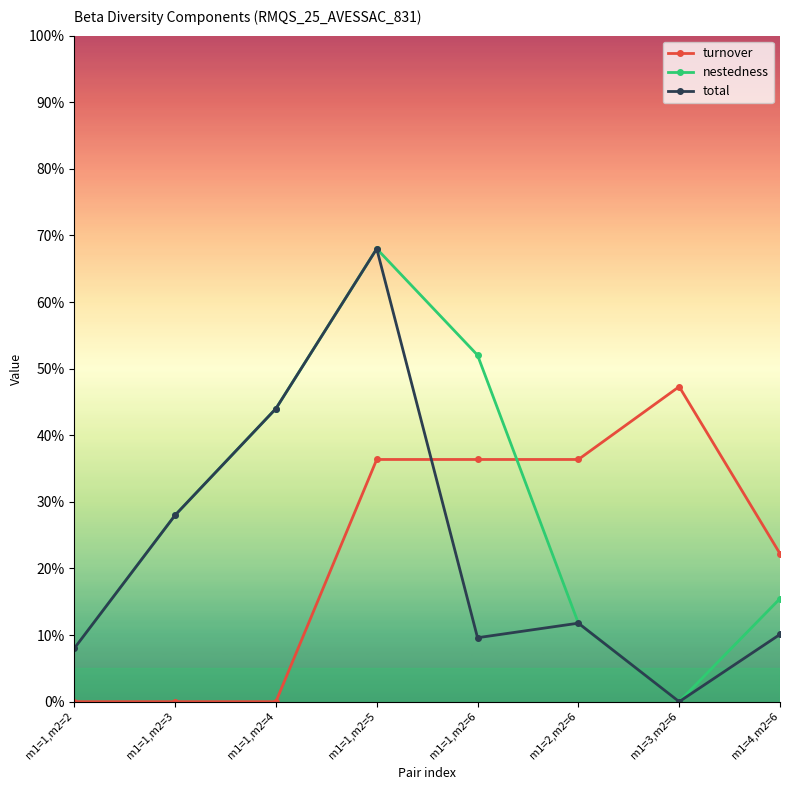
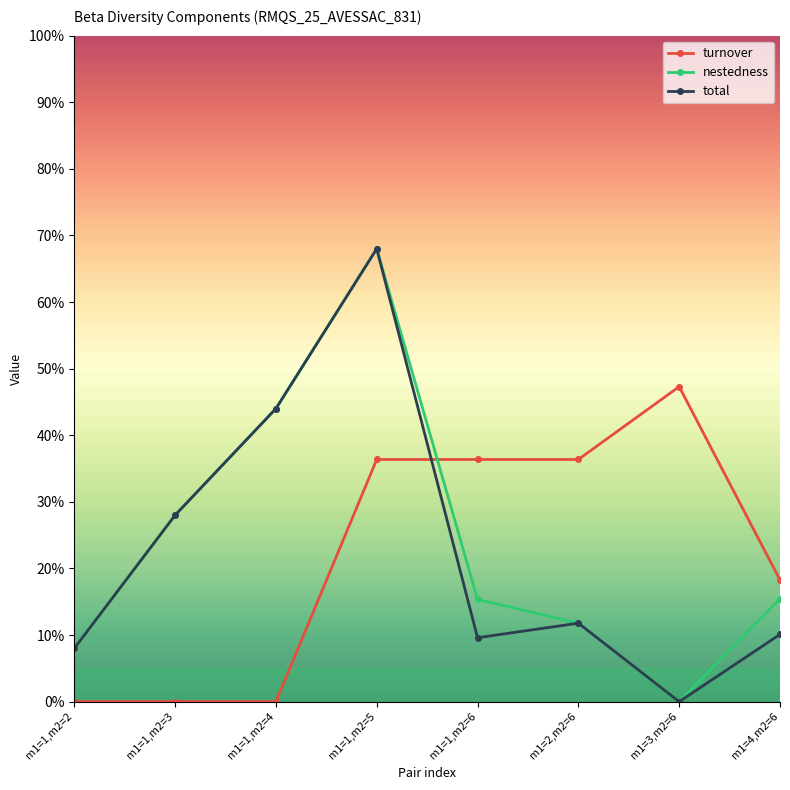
  {
    "turnover": {
      "m1=1,m2=2": "0%",
      "m1=1,m2=3": "0%",
      "m1=1,m2=4": "0%",
      "m1=1,m2=5": "36%",
      "m1=1,m2=6": "36%",
      "m1=2,m2=6": "36%",
      "m1=3,m2=6": "47%",
-     "m1=4,m2=6": "22%"
+     "m1=4,m2=6": "18%"
    },
    "nestedness": {
-     "m1=1,m2=6": "52%",
+     "m1=1,m2=6": "15%",
      "m1=4,m2=6": "15%"
    },
    "total": {
      "m1=1,m2=6": "10%",
      "m1=4,m2=6": "10%"
    }
  }
